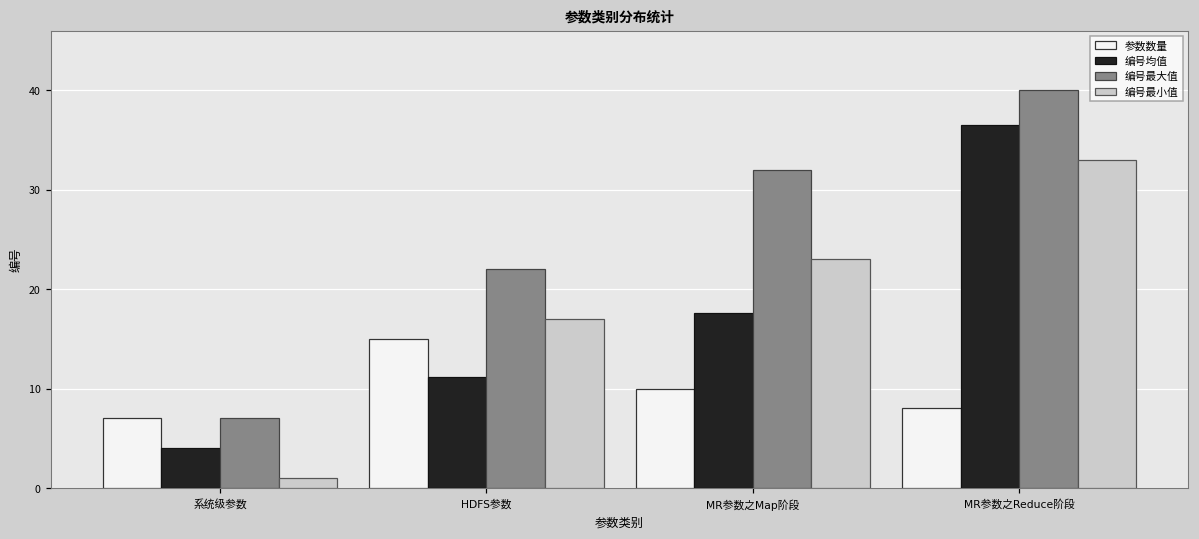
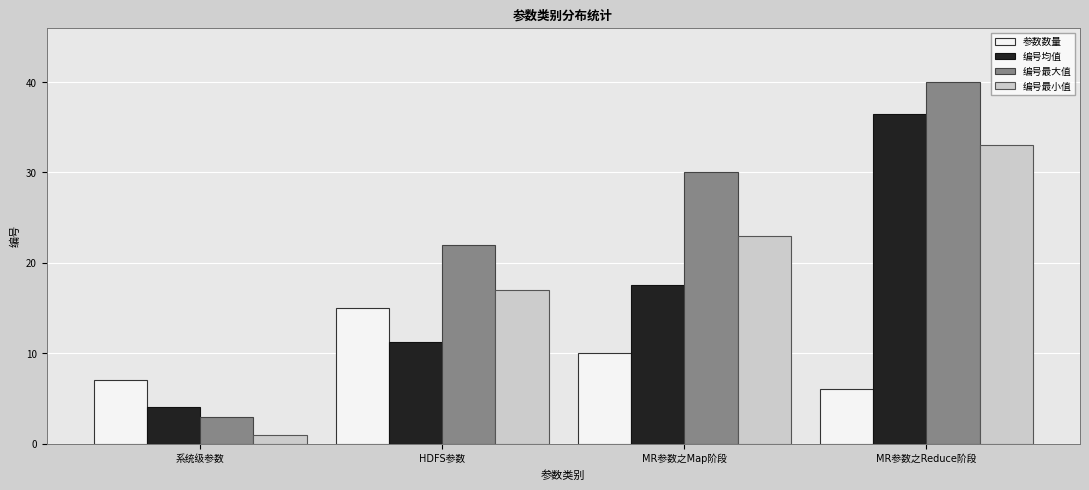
  {
    "参数数量": {
      "系统级参数": 7,
      "HDFS参数": 15,
      "MR参数之Map阶段": 10,
-     "MR参数之Reduce阶段": 8
+     "MR参数之Reduce阶段": 6
    },
    "编号均值": {
      "系统级参数": 4,
      "HDFS参数": 11,
      "MR参数之Map阶段": 18,
      "MR参数之Reduce阶段": 37
    },
    "编号最大值": {
-     "系统级参数": 7,
+     "系统级参数": 3,
      "HDFS参数": 22,
-     "MR参数之Map阶段": 32,
+     "MR参数之Map阶段": 30,
      "MR参数之Reduce阶段": 40
    },
    "编号最小值": {
      "系统级参数": 1,
      "HDFS参数": 17,
      "MR参数之Map阶段": 23,
      "MR参数之Reduce阶段": 33
    }
  }
